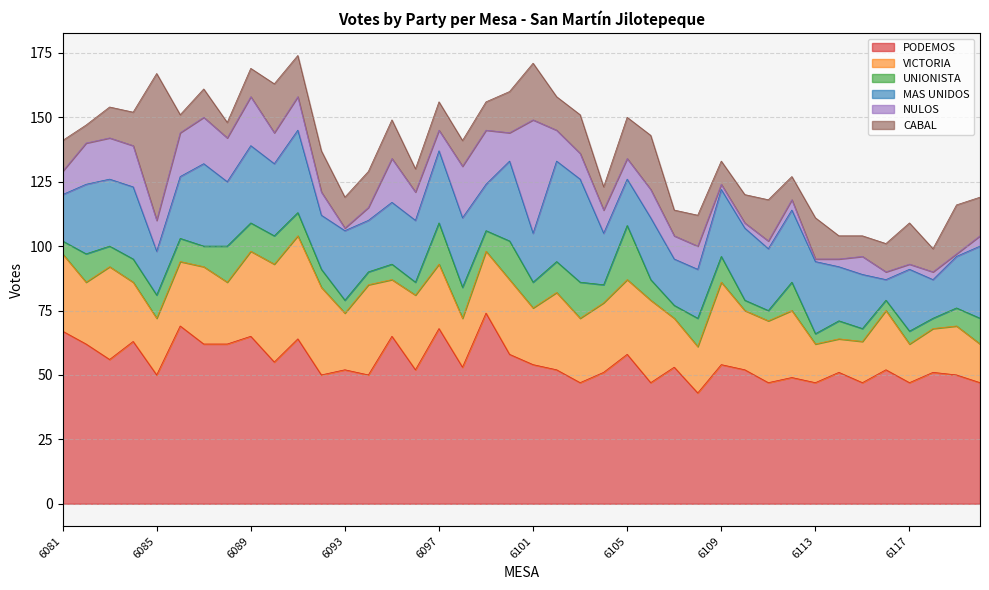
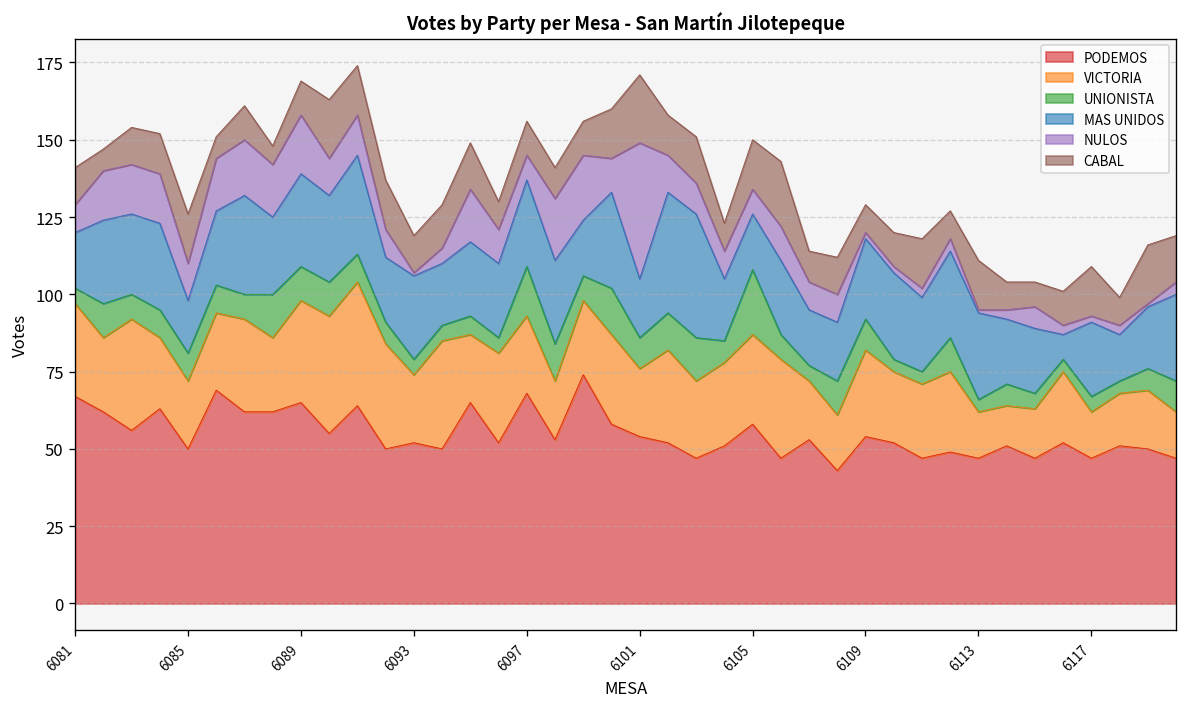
  {
    "PODEMOS": {
      "6081": 67,
      "6085": 50,
      "6089": 65,
      "6093": 52,
      "6097": 68,
      "6101": 54,
      "6105": 58,
      "6109": 54,
      "6113": 47,
      "6117": 47
    },
    "VICTORIA": {
      "6081": 30,
      "6085": 22,
      "6089": 33,
      "6093": 22,
      "6097": 25,
      "6101": 22,
      "6105": 29,
-     "6109": 32,
+     "6109": 28,
      "6113": 15,
      "6117": 15
    },
    "UNIONISTA": {
      "6081": 5,
      "6085": 9,
      "6089": 11,
      "6093": 5,
      "6097": 16,
      "6101": 10,
      "6105": 21,
      "6109": 10,
      "6113": 4,
      "6117": 5
    },
    "MAS UNIDOS": {
      "6081": 18,
      "6085": 17,
      "6089": 30,
      "6093": 27,
      "6097": 28,
      "6101": 19,
      "6105": 18,
      "6109": 26,
      "6113": 28,
      "6117": 24
    },
    "NULOS": {
      "6081": 9,
      "6085": 12,
      "6089": 19,
      "6093": 1,
      "6097": 8,
      "6101": 44,
      "6105": 8,
      "6109": 2,
      "6113": 1,
      "6117": 2
    },
    "CABAL": {
      "6081": 12,
-     "6085": 57,
+     "6085": 16,
      "6089": 11,
      "6093": 12,
      "6097": 11,
      "6101": 22,
      "6105": 16,
      "6109": 9,
      "6113": 16,
      "6117": 16
    }
  }
